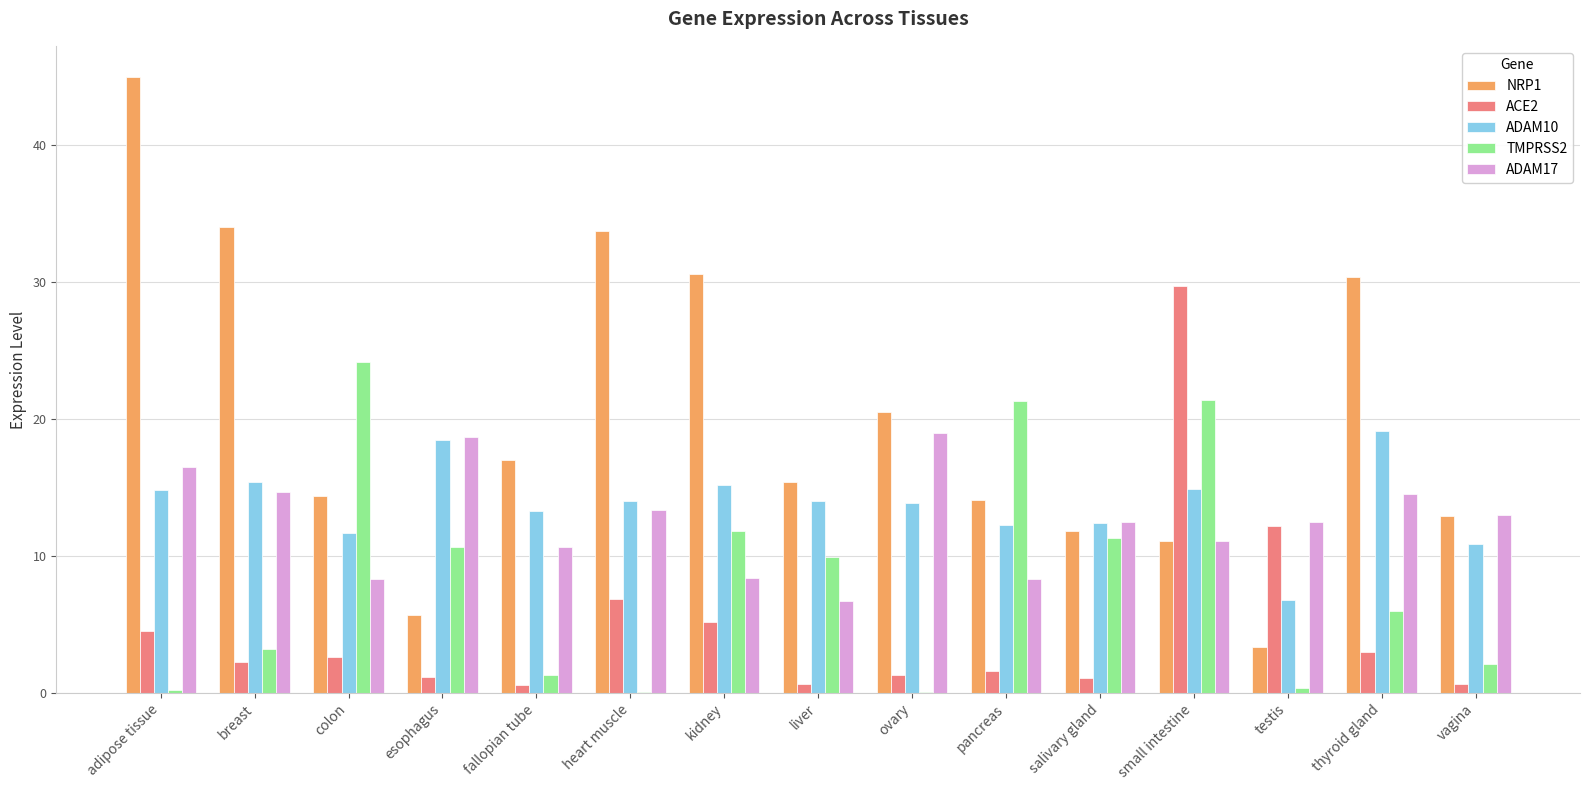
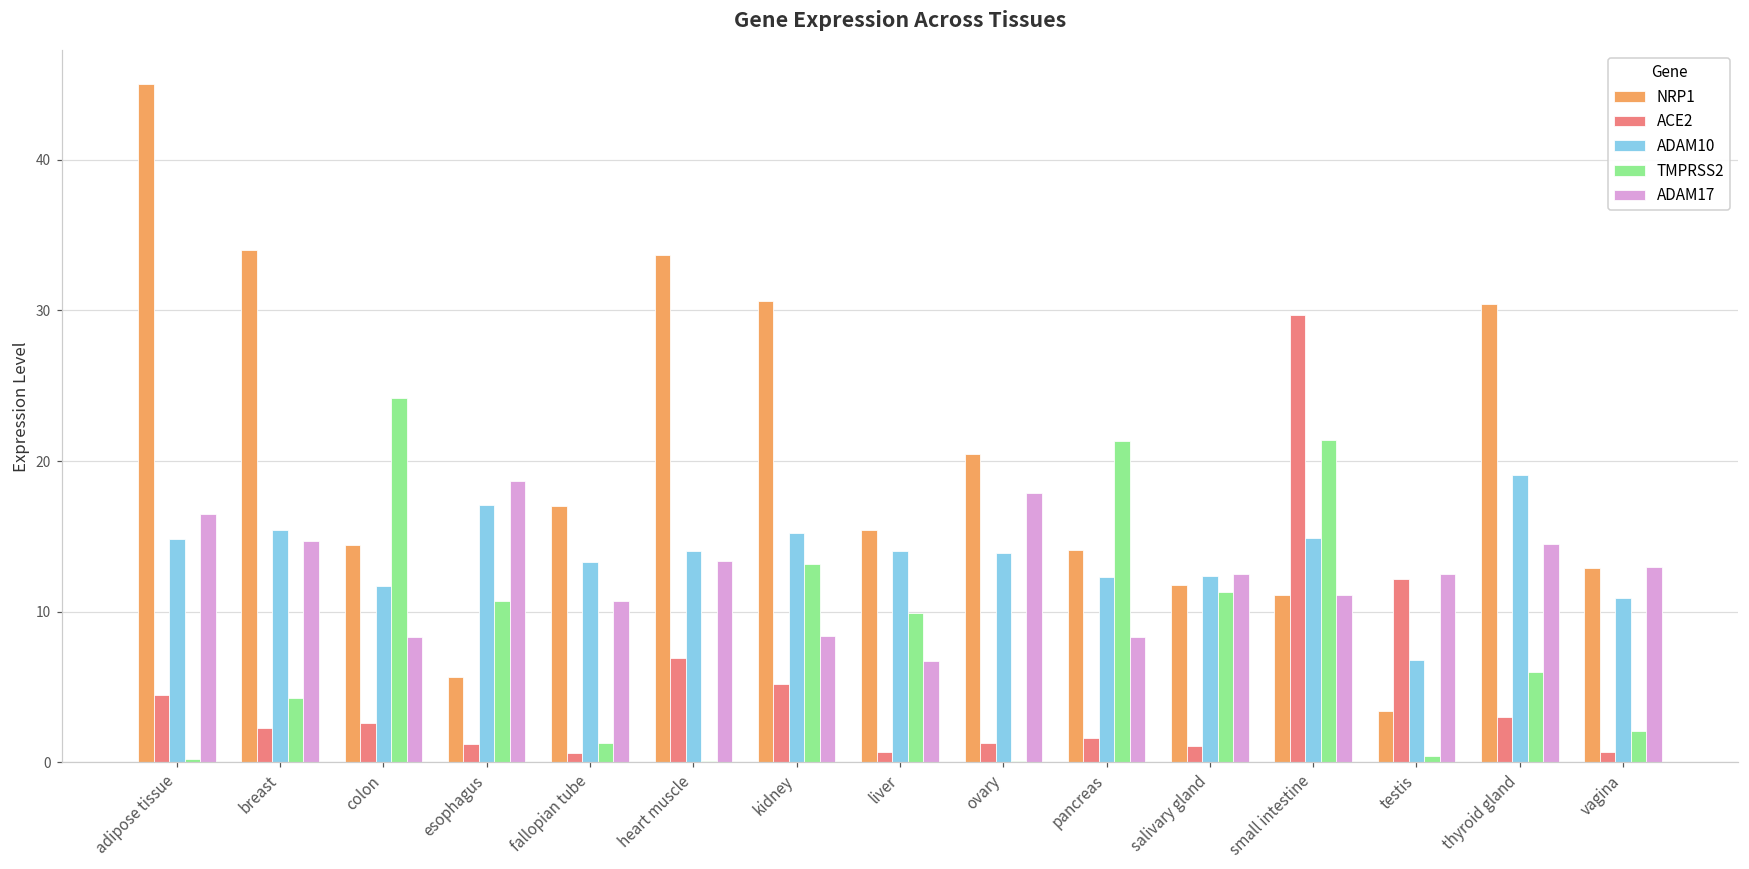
  {
    "ADAM10": {
      "adipose tissue": 14.8,
      "breast": 15.4,
      "colon": 11.7,
-     "esophagus": 18.5,
+     "esophagus": 17.1,
      "fallopian tube": 13.3,
      "heart muscle": 14.0,
      "kidney": 15.2,
      "liver": 14.0,
      "ovary": 13.9,
      "pancreas": 12.3,
      "salivary gland": 12.4,
      "small intestine": 14.9,
      "testis": 6.8,
      "thyroid gland": 19.1,
      "vagina": 10.9
    },
    "TMPRSS2": {
      "adipose tissue": 0.2,
-     "breast": 3.2,
+     "breast": 4.3,
      "colon": 24.2,
      "esophagus": 10.7,
      "fallopian tube": 1.3,
-     "kidney": 11.8,
+     "kidney": 13.2,
      "liver": 9.9,
      "pancreas": 21.3,
      "salivary gland": 11.3,
      "small intestine": 21.4,
      "testis": 0.4,
      "thyroid gland": 6.0,
      "vagina": 2.1
    },
    "ADAM17": {
      "adipose tissue": 16.5,
      "breast": 14.7,
      "colon": 8.3,
      "esophagus": 18.7,
      "fallopian tube": 10.7,
      "heart muscle": 13.4,
      "kidney": 8.4,
      "liver": 6.7,
-     "ovary": 19.0,
+     "ovary": 17.9,
      "pancreas": 8.3,
      "salivary gland": 12.5,
      "small intestine": 11.1,
      "testis": 12.5,
      "thyroid gland": 14.5,
      "vagina": 13.0
    }
  }
